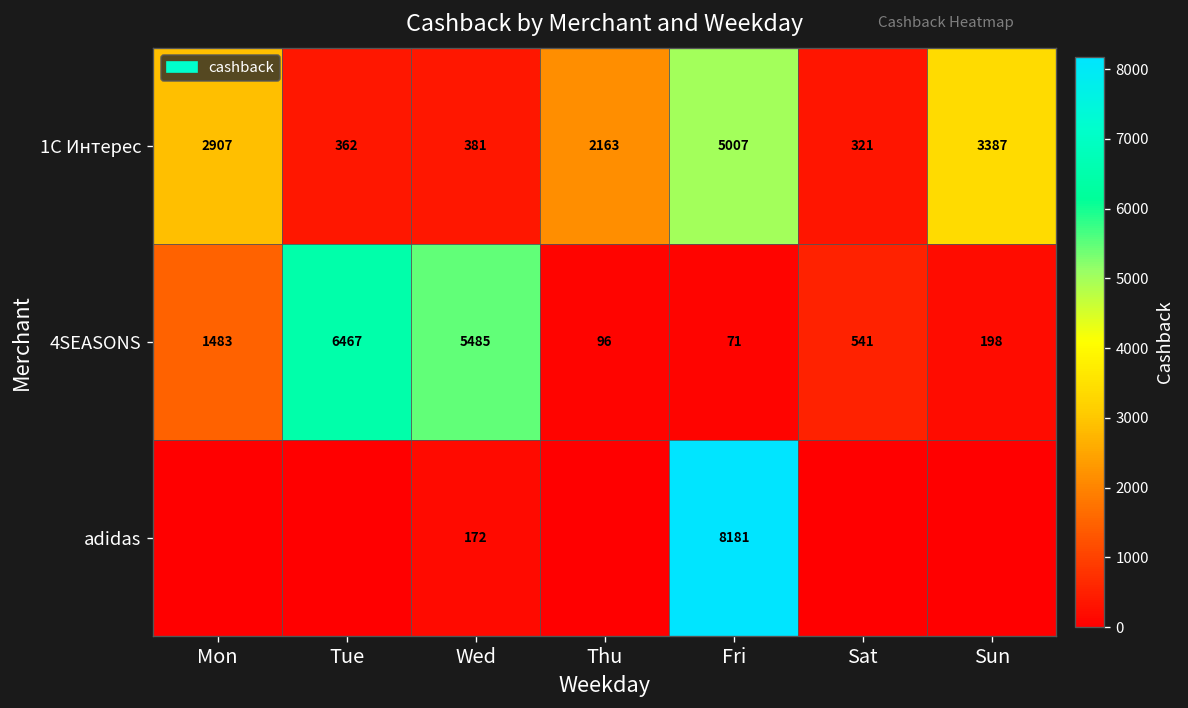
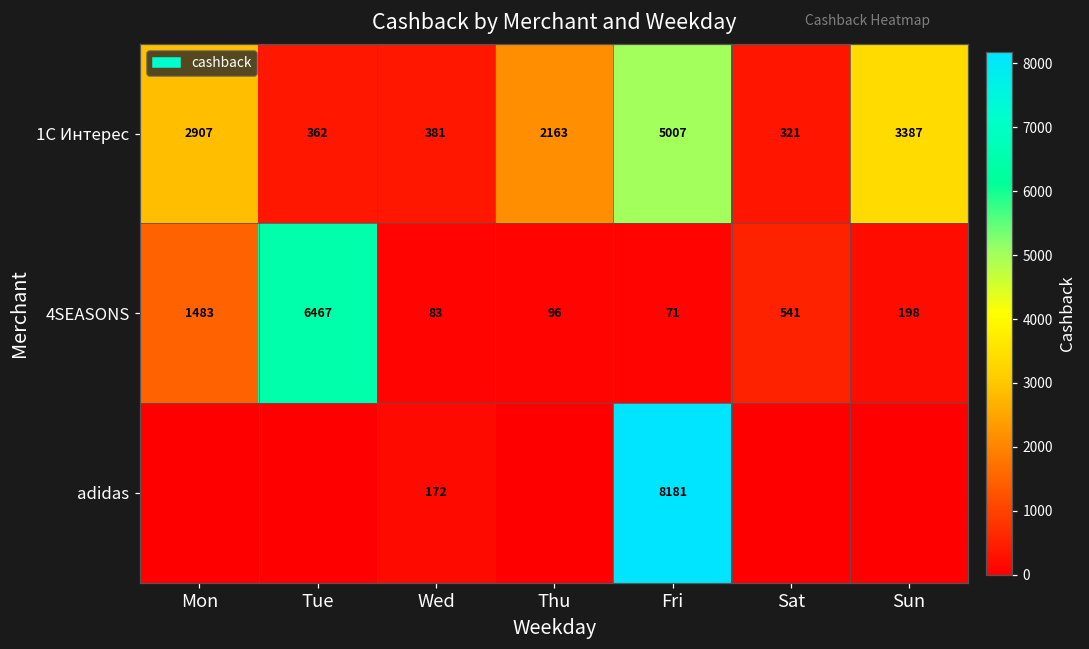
  {
    "1С Интерес": {
      "Mon": 2907,
      "Tue": 362,
      "Wed": 381,
      "Thu": 2163,
      "Fri": 5007,
      "Sat": 321,
      "Sun": 3387
    },
    "4SEASONS": {
      "Mon": 1483,
      "Tue": 6467,
-     "Wed": 5485,
+     "Wed": 83,
      "Thu": 96,
      "Fri": 71,
      "Sat": 541,
      "Sun": 198
    },
    "adidas": {
      "Wed": 172,
      "Fri": 8181
    }
  }
